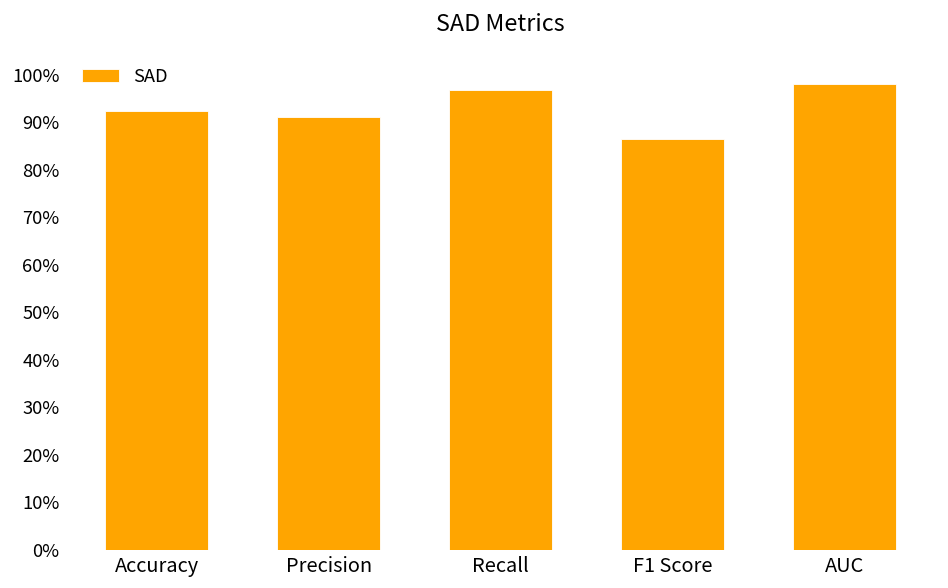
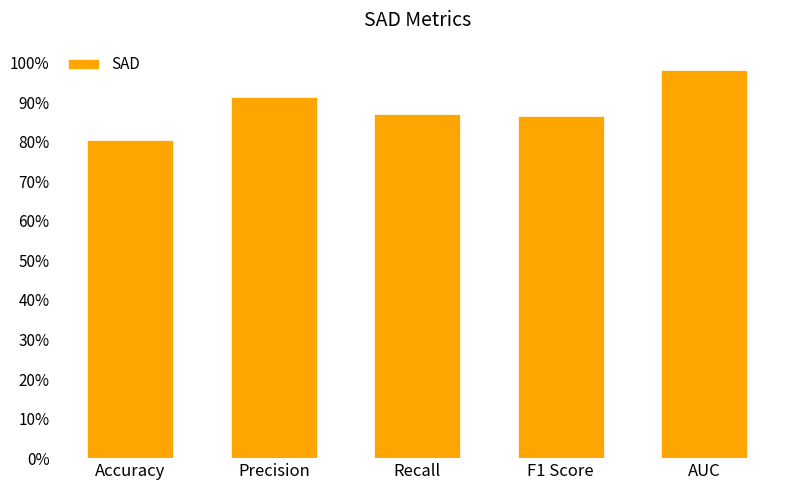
  {
-   "Accuracy": "92%",
+   "Accuracy": "80%",
    "Precision": "91%",
-   "Recall": "97%",
+   "Recall": "87%",
    "F1 Score": "87%",
    "AUC": "98%"
  }
